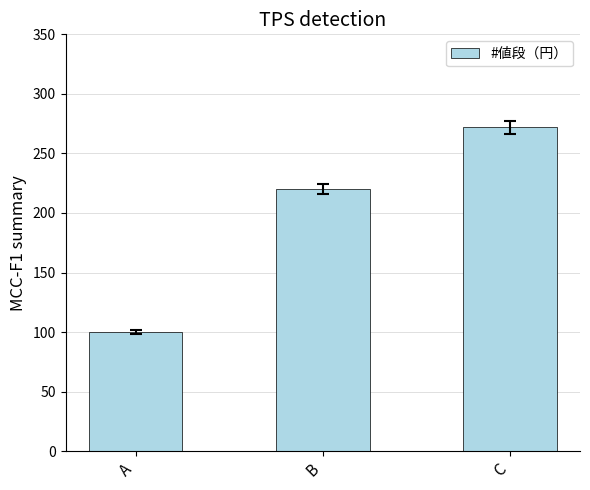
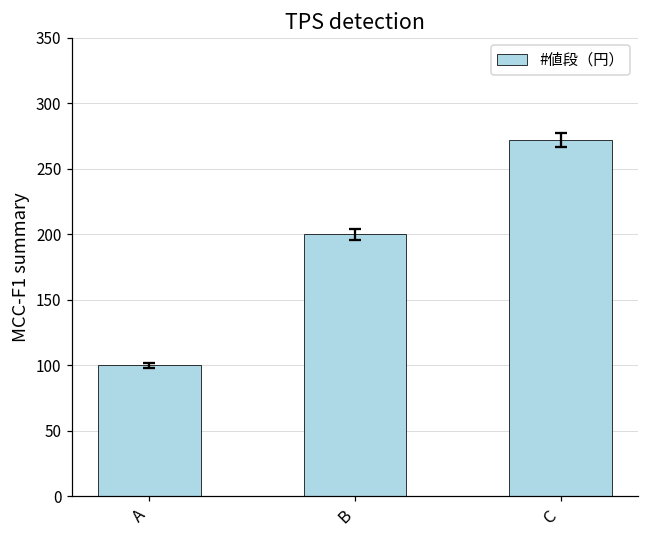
  {
    "#値段（円）": {
      "A": 100,
-     "B": 220,
+     "B": 200,
      "C": 272
    }
  }
